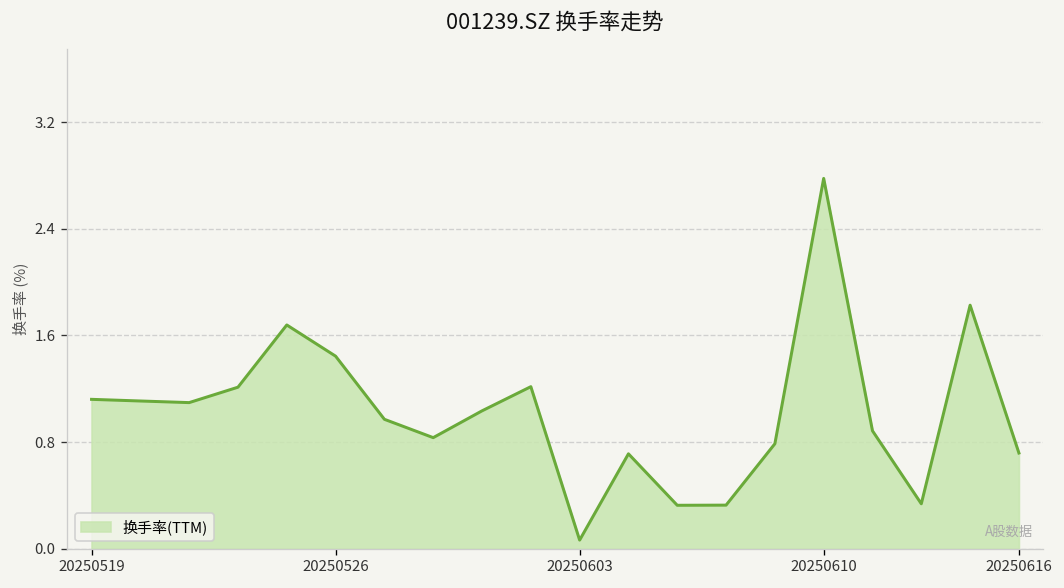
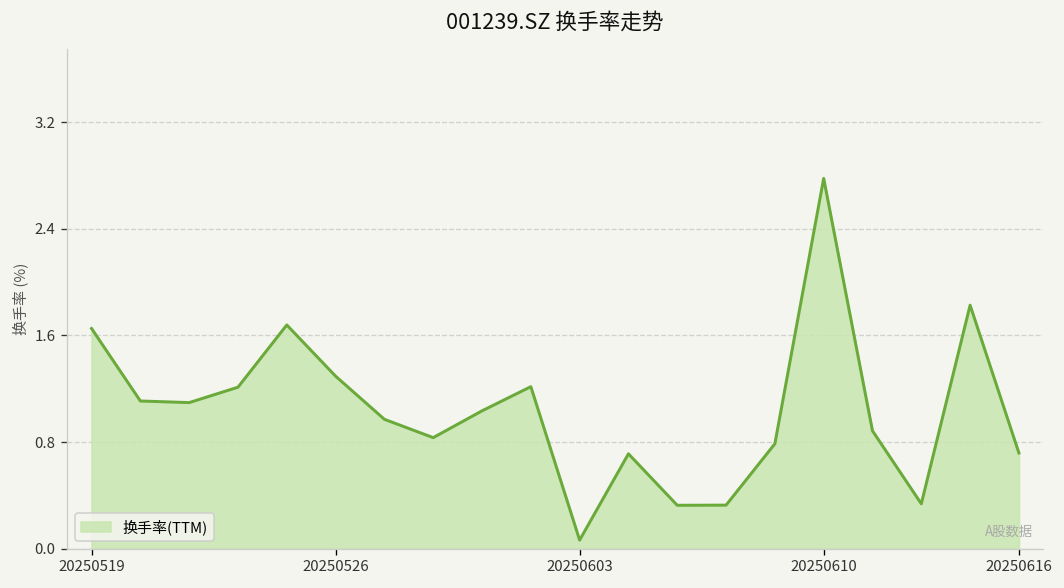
  {
-   "20250519": 1.12,
-   "20250526": 1.44,
+   "20250519": 1.65,
+   "20250526": 1.29,
    "20250603": 0.06,
    "20250610": 2.78,
    "20250616": 0.72
  }
